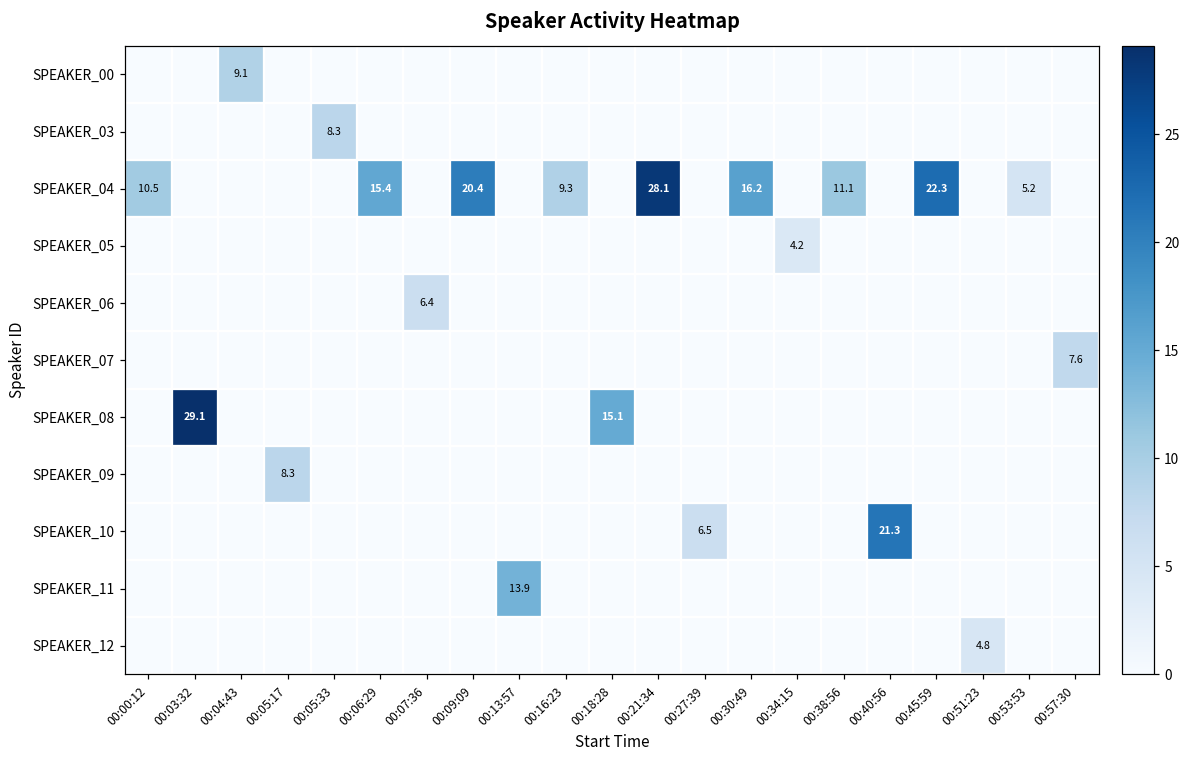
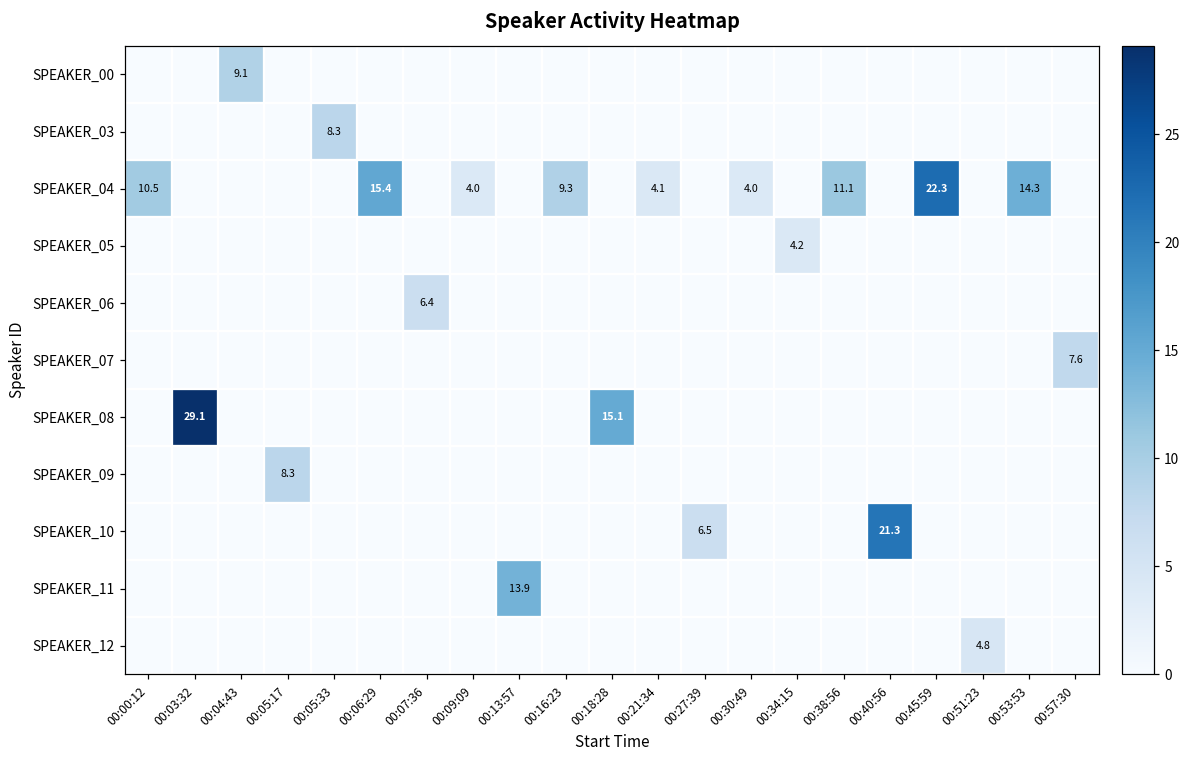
  {
    "SPEAKER_00": {
      "00:04:43": 9.1
    },
    "SPEAKER_03": {
      "00:05:33": 8.3
    },
    "SPEAKER_04": {
      "00:00:12": 10.5,
      "00:06:29": 15.4,
-     "00:09:09": 20.4,
+     "00:09:09": 4.0,
      "00:16:23": 9.3,
-     "00:21:34": 28.1,
-     "00:30:49": 16.2,
+     "00:21:34": 4.1,
+     "00:30:49": 4.0,
      "00:38:56": 11.1,
      "00:45:59": 22.3,
-     "00:53:53": 5.2
+     "00:53:53": 14.3
    },
    "SPEAKER_05": {
      "00:34:15": 4.2
    },
    "SPEAKER_06": {
      "00:07:36": 6.4
    },
    "SPEAKER_07": {
      "00:57:30": 7.6
    },
    "SPEAKER_08": {
      "00:03:32": 29.1,
      "00:18:28": 15.1
    },
    "SPEAKER_09": {
      "00:05:17": 8.3
    },
    "SPEAKER_10": {
      "00:27:39": 6.5,
      "00:40:56": 21.3
    },
    "SPEAKER_11": {
      "00:13:57": 13.9
    },
    "SPEAKER_12": {
      "00:51:23": 4.8
    }
  }
